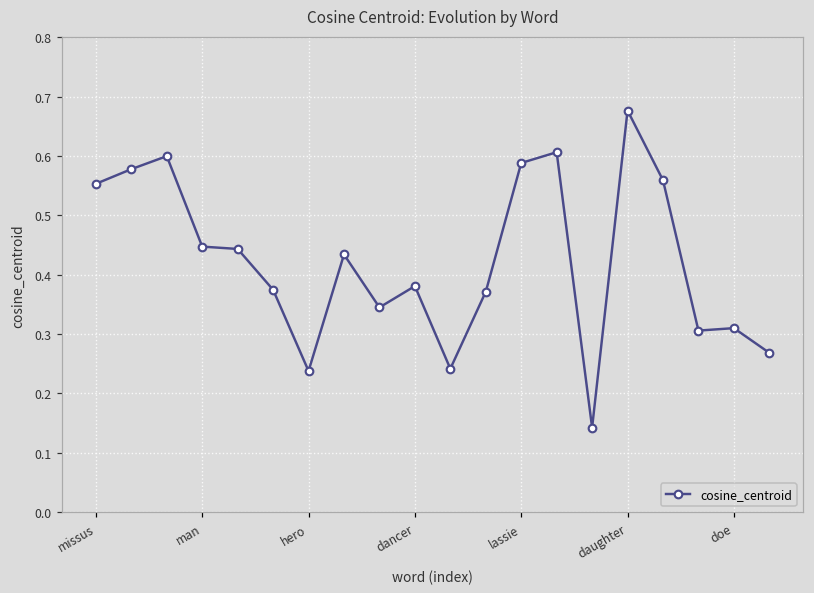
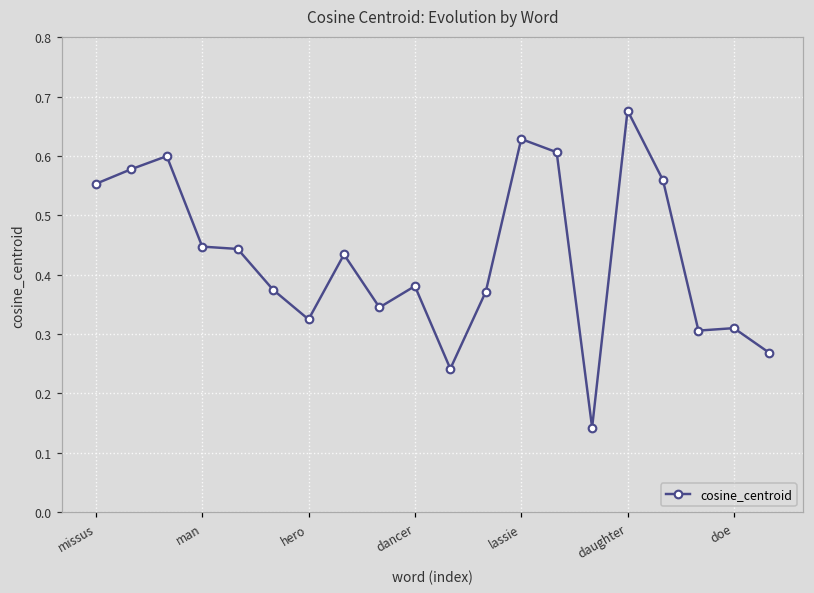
  {
    "missus": 0.55,
    "man": 0.45,
-   "hero": 0.24,
+   "hero": 0.32,
    "dancer": 0.38,
-   "lassie": 0.59,
+   "lassie": 0.63,
    "daughter": 0.68,
    "doe": 0.31
  }
